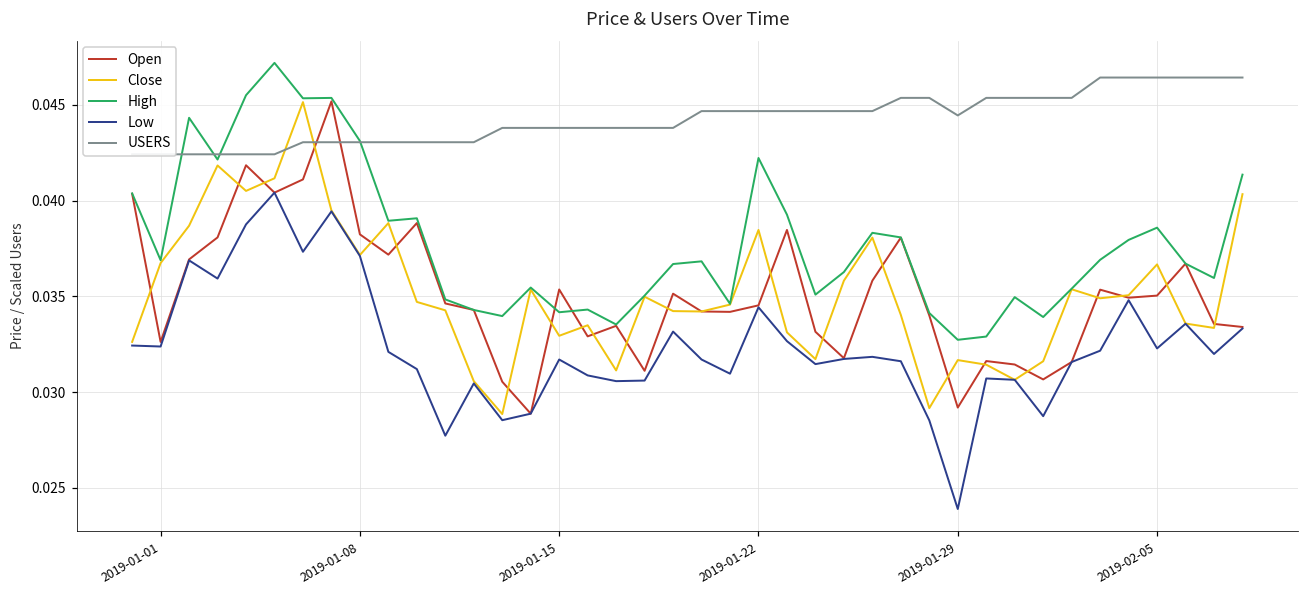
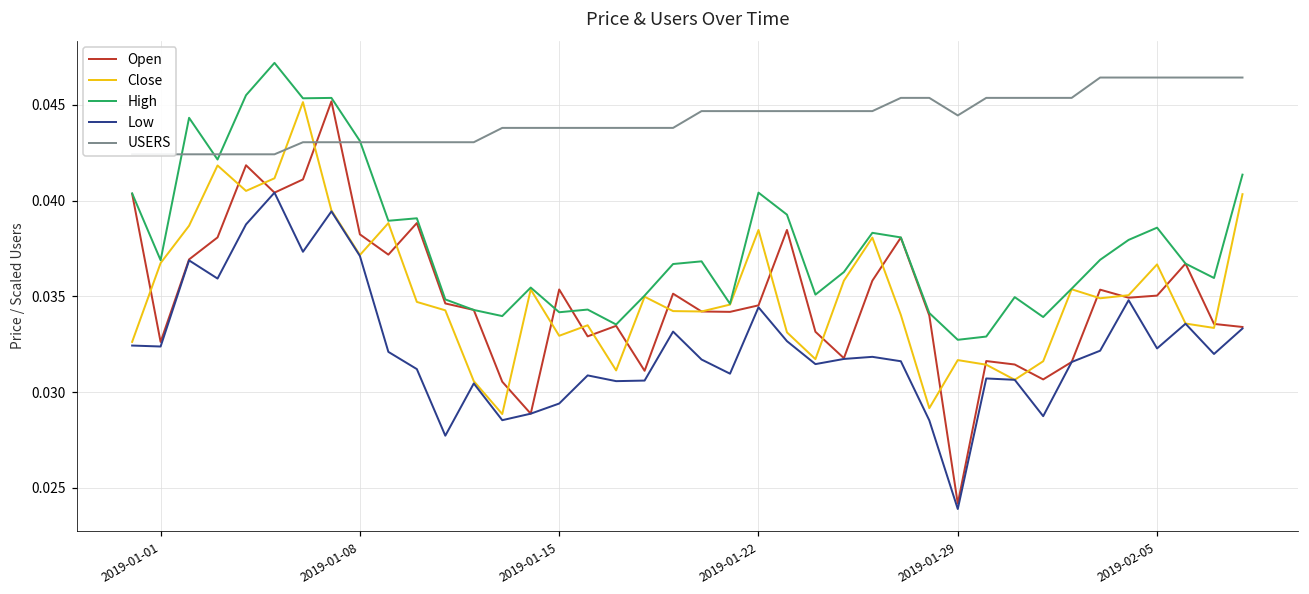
  {
    "Open": {
      "2019-01-01": 0.0326,
      "2019-01-08": 0.0382,
      "2019-01-15": 0.0354,
-     "2019-01-29": 0.0292,
+     "2019-01-29": 0.0242,
      "2019-02-05": 0.0350
    },
    "Close": {
      "2019-01-01": 0.0367,
      "2019-01-15": 0.0329,
      "2019-01-22": 0.0385,
      "2019-01-29": 0.0317,
      "2019-02-05": 0.0367
    },
    "High": {
      "2019-01-01": 0.0369,
      "2019-01-15": 0.0342,
-     "2019-01-22": 0.0422,
+     "2019-01-22": 0.0404,
      "2019-01-29": 0.0327,
      "2019-02-05": 0.0386
    },
    "Low": {
      "2019-01-01": 0.0324,
-     "2019-01-15": 0.0317,
+     "2019-01-15": 0.0294,
      "2019-01-29": 0.0239,
      "2019-02-05": 0.0323
    },
    "USERS": {
      "2019-01-15": 0.0438,
      "2019-01-22": 0.0447,
      "2019-01-29": 0.0445,
      "2019-02-05": 0.0464
    }
  }
